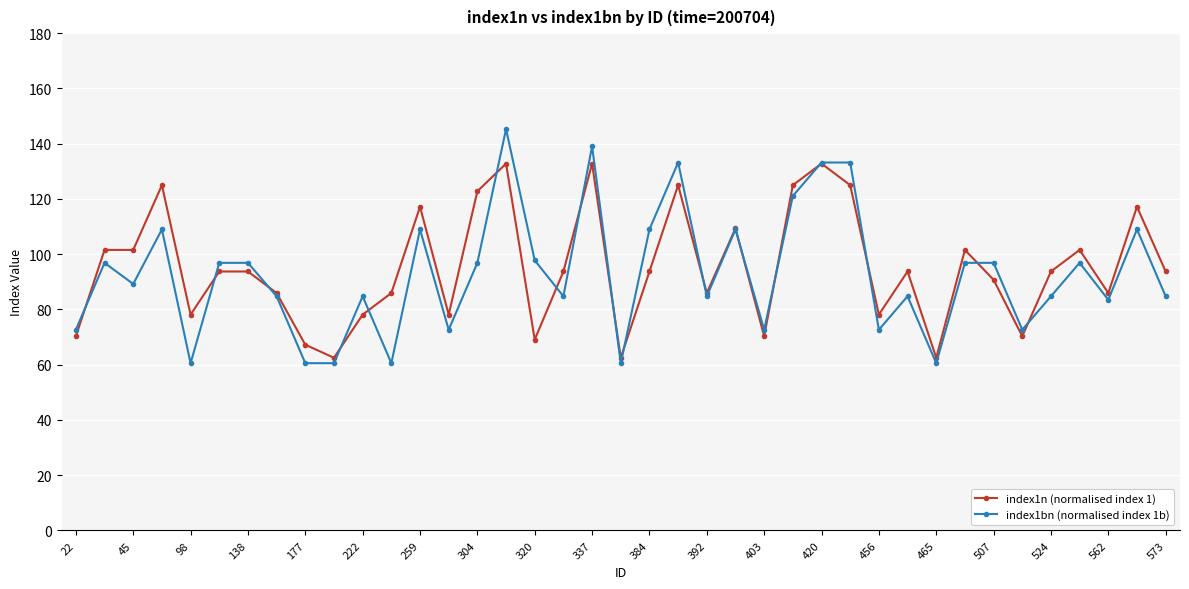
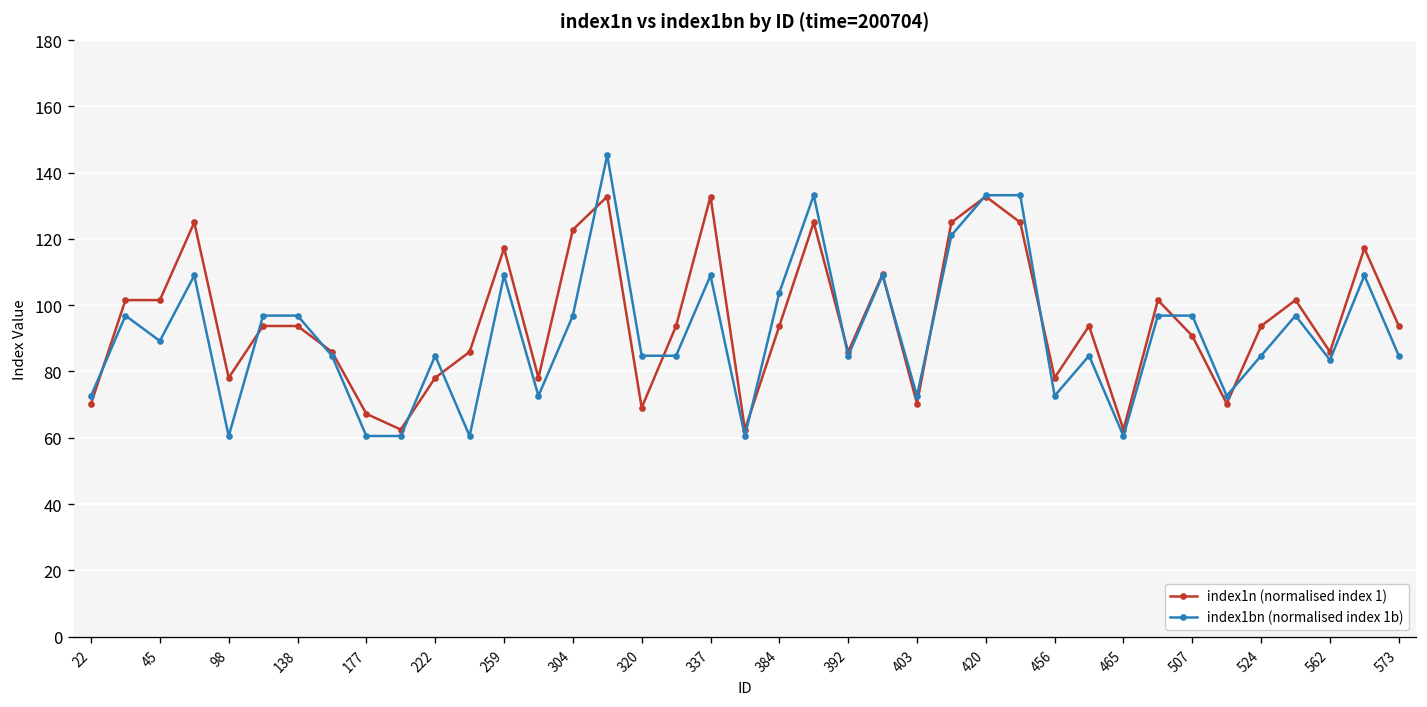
  {
    "index1n (normalised index 1)": {
      "22": 70,
      "45": 102,
      "98": 78,
      "138": 94,
      "177": 67,
      "222": 78,
      "259": 117,
      "304": 123,
      "320": 69,
      "337": 133,
      "384": 94,
      "392": 86,
      "403": 70,
      "456": 78,
      "465": 62,
      "507": 91,
      "524": 94,
      "562": 86,
      "573": 94
    },
    "index1bn (normalised index 1b)": {
      "22": 73,
      "45": 89,
      "98": 61,
      "138": 97,
      "177": 61,
      "222": 85,
      "259": 109,
      "304": 97,
-     "320": 98,
-     "337": 139,
-     "384": 109,
+     "320": 85,
+     "337": 109,
+     "384": 104,
      "392": 85,
      "403": 73,
      "456": 73,
      "465": 61,
      "507": 97,
      "524": 85,
      "562": 83,
      "573": 85
    }
  }
